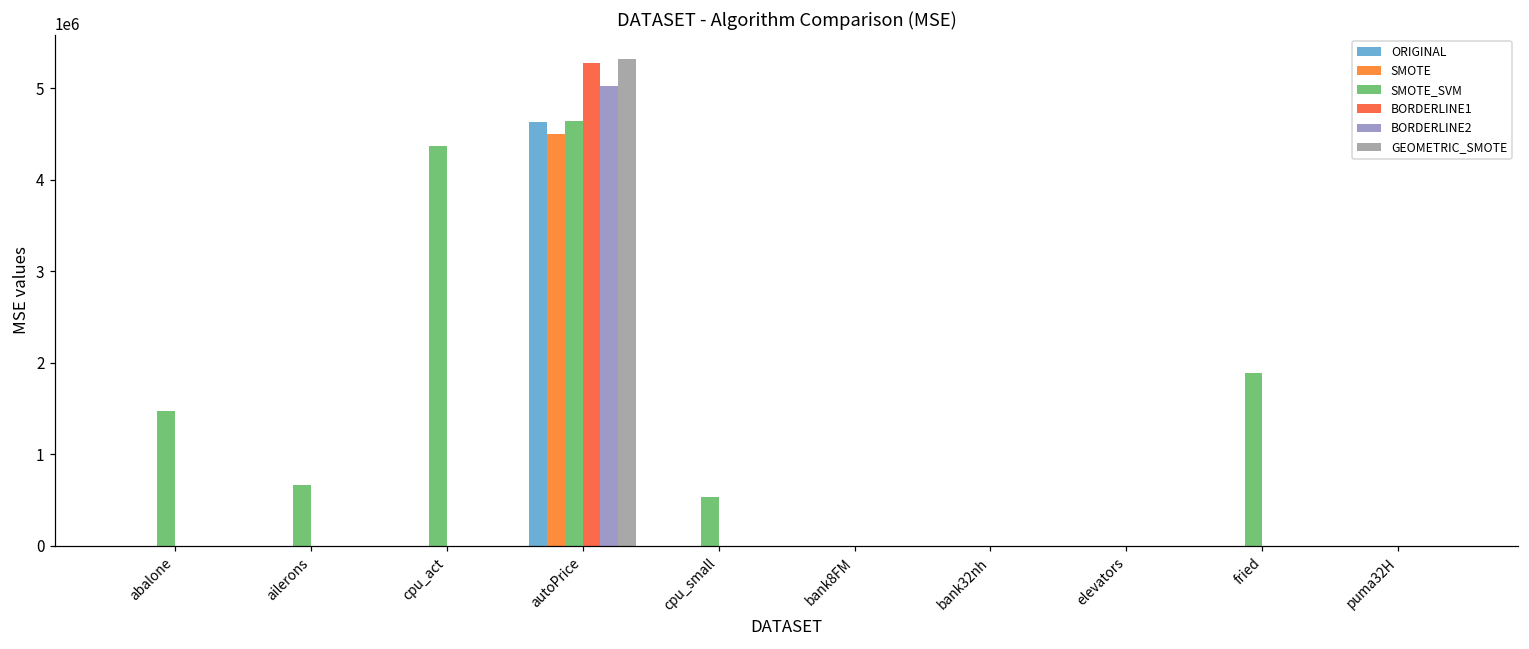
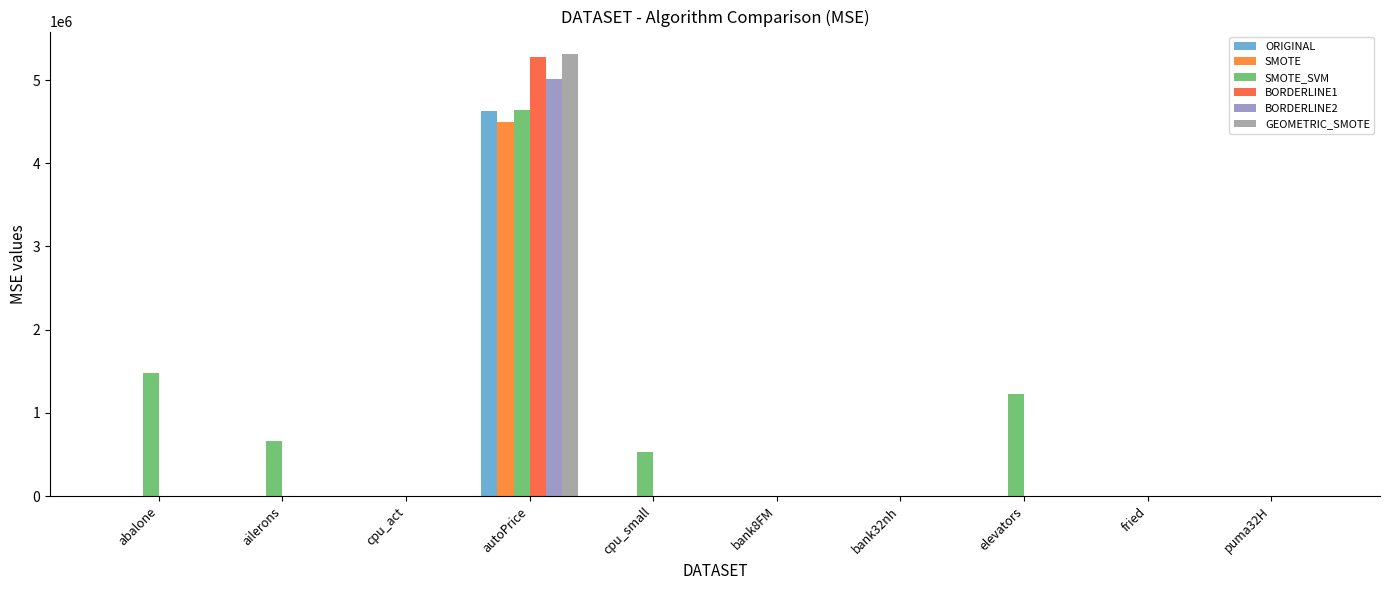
  {
    "SMOTE_SVM": {
      "abalone": 1500000,
      "ailerons": 700000,
-     "cpu_act": 4400000,
+     "cpu_act": 0,
      "autoPrice": 4600000,
      "cpu_small": 500000,
-     "elevators": 0,
-     "fried": 1900000
+     "elevators": 1200000,
+     "fried": 0
    }
  }
